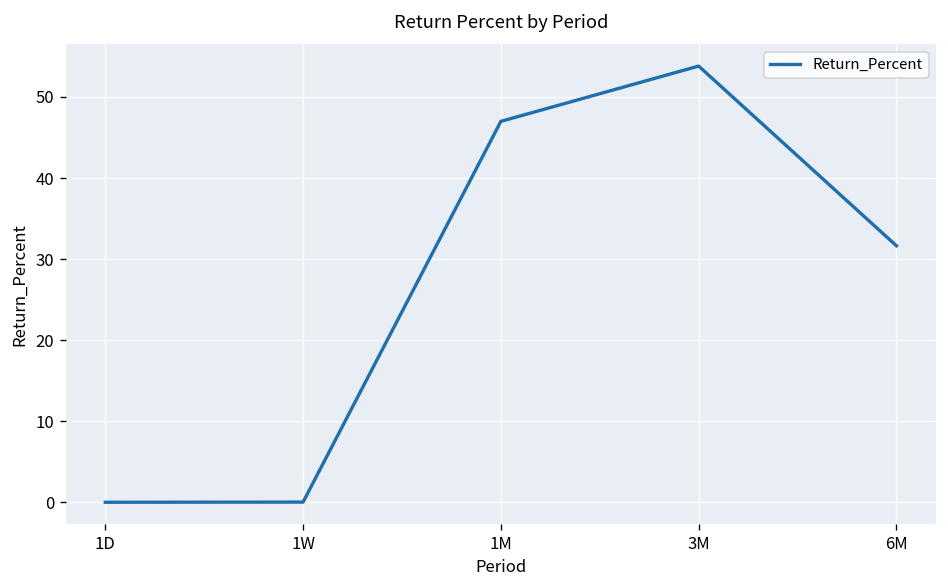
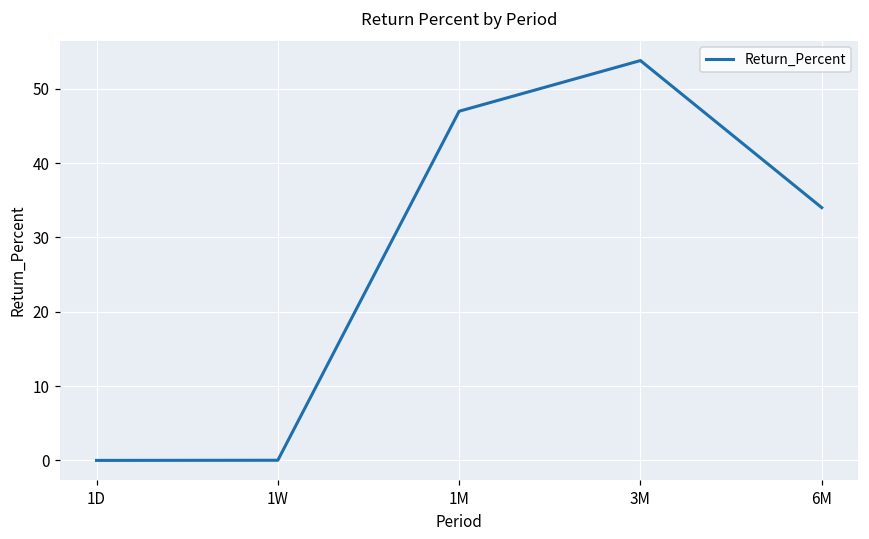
  {
    "1D": 0,
    "1W": 0,
    "1M": 47,
    "3M": 54,
-   "6M": 32
+   "6M": 34
  }
